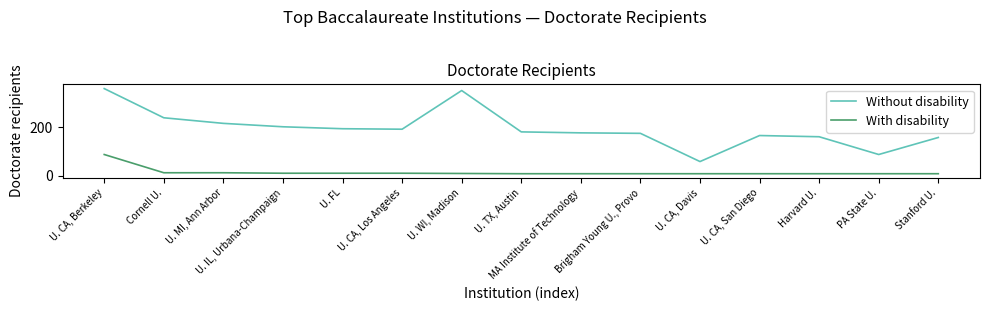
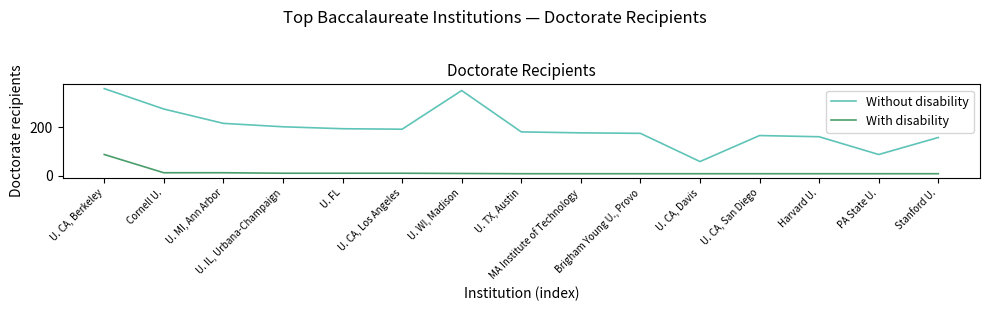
  {
    "Without disability": {
      "U. CA, Berkeley": 360,
-     "Cornell U.": 240,
+     "Cornell U.": 280,
      "U. MI, Ann Arbor": 220,
      "U. IL, Urbana-Champaign": 200,
      "U. FL": 190,
      "U. CA, Los Angeles": 190,
      "U. WI, Madison": 350,
      "U. TX, Austin": 180,
      "MA Institute of Technology": 180,
      "Brigham Young U., Provo": 180,
      "U. CA, Davis": 60,
      "U. CA, San Diego": 170,
      "Harvard U.": 160,
      "PA State U.": 90,
      "Stanford U.": 160
    },
    "With disability": {
      "U. CA, Berkeley": 90,
      "Cornell U.": 10,
      "U. MI, Ann Arbor": 10,
      "U. IL, Urbana-Champaign": 10,
      "U. FL": 10,
      "U. CA, Los Angeles": 10,
      "U. WI, Madison": 10,
      "U. TX, Austin": 10,
      "MA Institute of Technology": 10,
      "Brigham Young U., Provo": 10,
      "U. CA, Davis": 10,
      "U. CA, San Diego": 10,
      "Harvard U.": 10,
      "PA State U.": 10,
      "Stanford U.": 10
    }
  }
